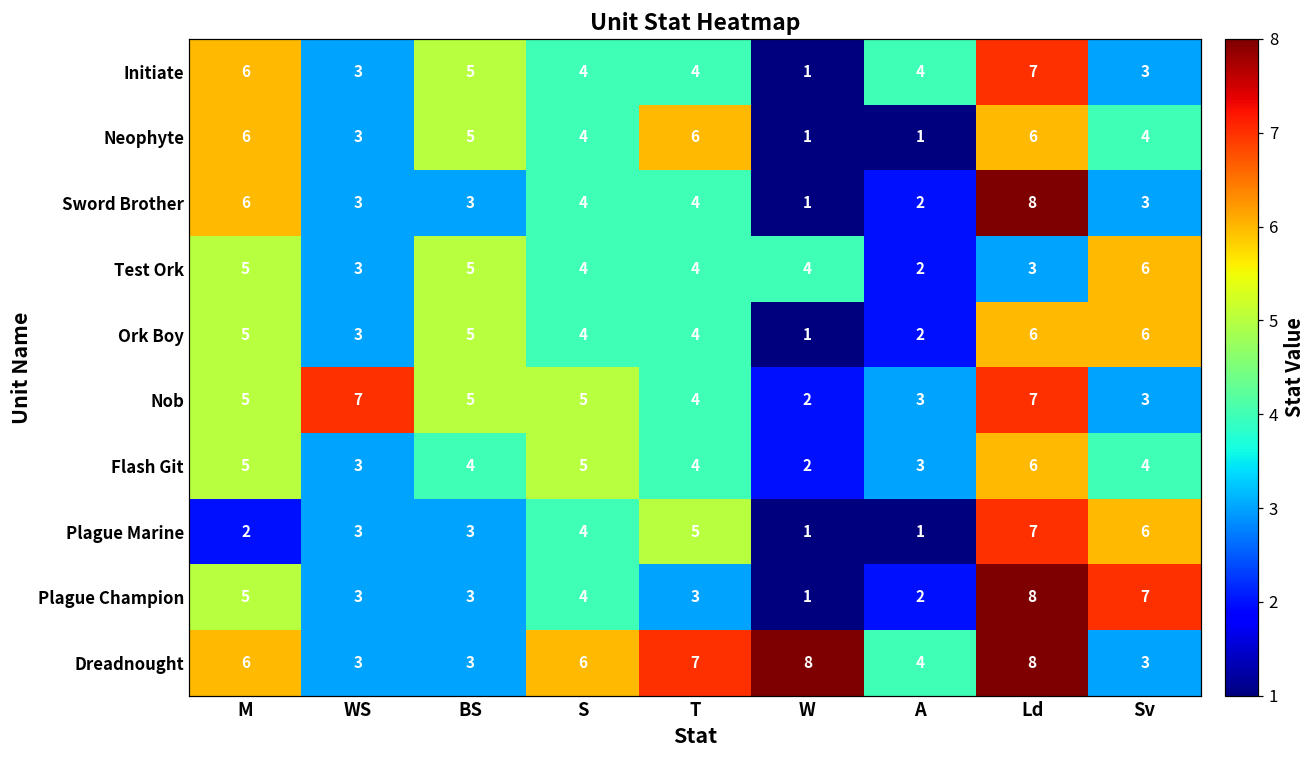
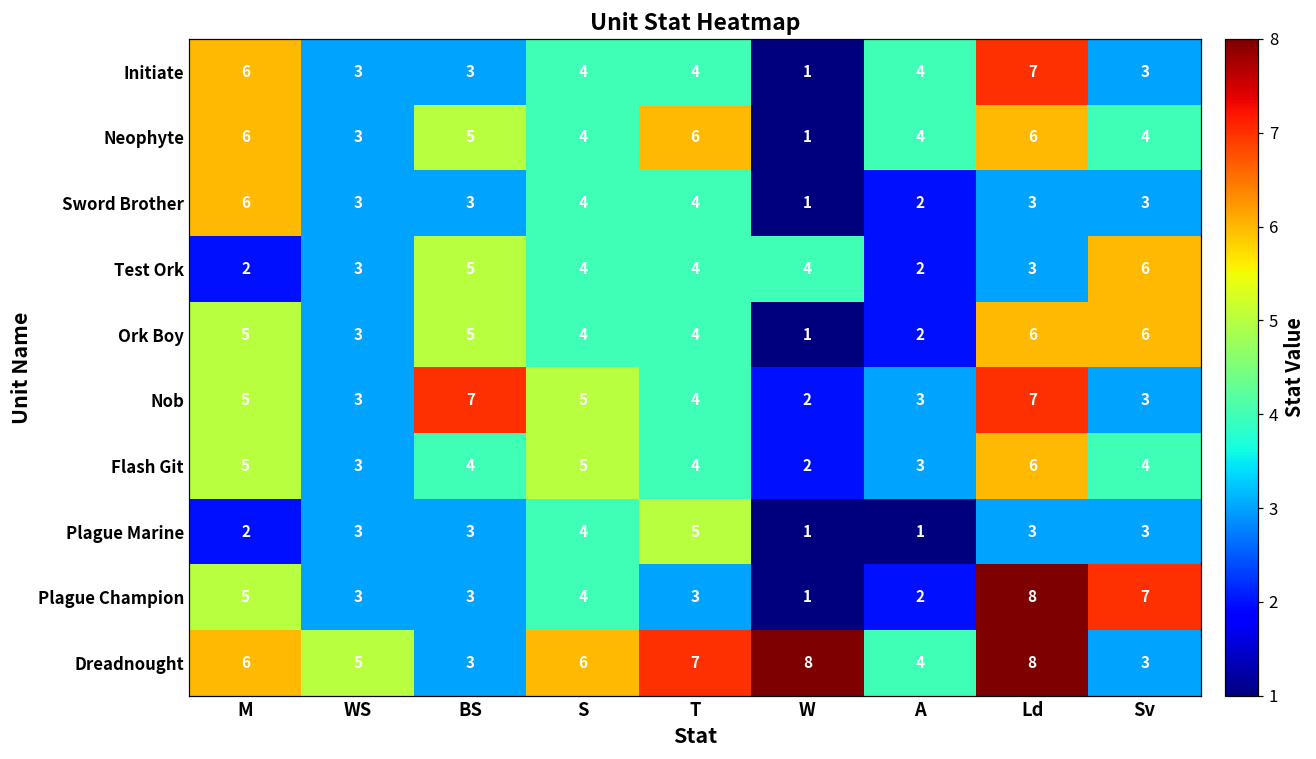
  {
    "Initiate": {
      "M": 6,
      "WS": 3,
-     "BS": 5,
+     "BS": 3,
      "S": 4,
      "T": 4,
      "W": 1,
      "A": 4,
      "Ld": 7,
      "Sv": 3
    },
    "Neophyte": {
      "M": 6,
      "WS": 3,
      "BS": 5,
      "S": 4,
      "T": 6,
      "W": 1,
-     "A": 1,
+     "A": 4,
      "Ld": 6,
      "Sv": 4
    },
    "Sword Brother": {
      "M": 6,
      "WS": 3,
      "BS": 3,
      "S": 4,
      "T": 4,
      "W": 1,
      "A": 2,
-     "Ld": 8,
+     "Ld": 3,
      "Sv": 3
    },
    "Test Ork": {
-     "M": 5,
+     "M": 2,
      "WS": 3,
      "BS": 5,
      "S": 4,
      "T": 4,
      "W": 4,
      "A": 2,
      "Ld": 3,
      "Sv": 6
    },
    "Ork Boy": {
      "M": 5,
      "WS": 3,
      "BS": 5,
      "S": 4,
      "T": 4,
      "W": 1,
      "A": 2,
      "Ld": 6,
      "Sv": 6
    },
    "Nob": {
      "M": 5,
-     "WS": 7,
-     "BS": 5,
+     "WS": 3,
+     "BS": 7,
      "S": 5,
      "T": 4,
      "W": 2,
      "A": 3,
      "Ld": 7,
      "Sv": 3
    },
    "Flash Git": {
      "M": 5,
      "WS": 3,
      "BS": 4,
      "S": 5,
      "T": 4,
      "W": 2,
      "A": 3,
      "Ld": 6,
      "Sv": 4
    },
    "Plague Marine": {
      "M": 2,
      "WS": 3,
      "BS": 3,
      "S": 4,
      "T": 5,
      "W": 1,
      "A": 1,
-     "Ld": 7,
-     "Sv": 6
+     "Ld": 3,
+     "Sv": 3
    },
    "Plague Champion": {
      "M": 5,
      "WS": 3,
      "BS": 3,
      "S": 4,
      "T": 3,
      "W": 1,
      "A": 2,
      "Ld": 8,
      "Sv": 7
    },
    "Dreadnought": {
      "M": 6,
-     "WS": 3,
+     "WS": 5,
      "BS": 3,
      "S": 6,
      "T": 7,
      "W": 8,
      "A": 4,
      "Ld": 8,
      "Sv": 3
    }
  }
